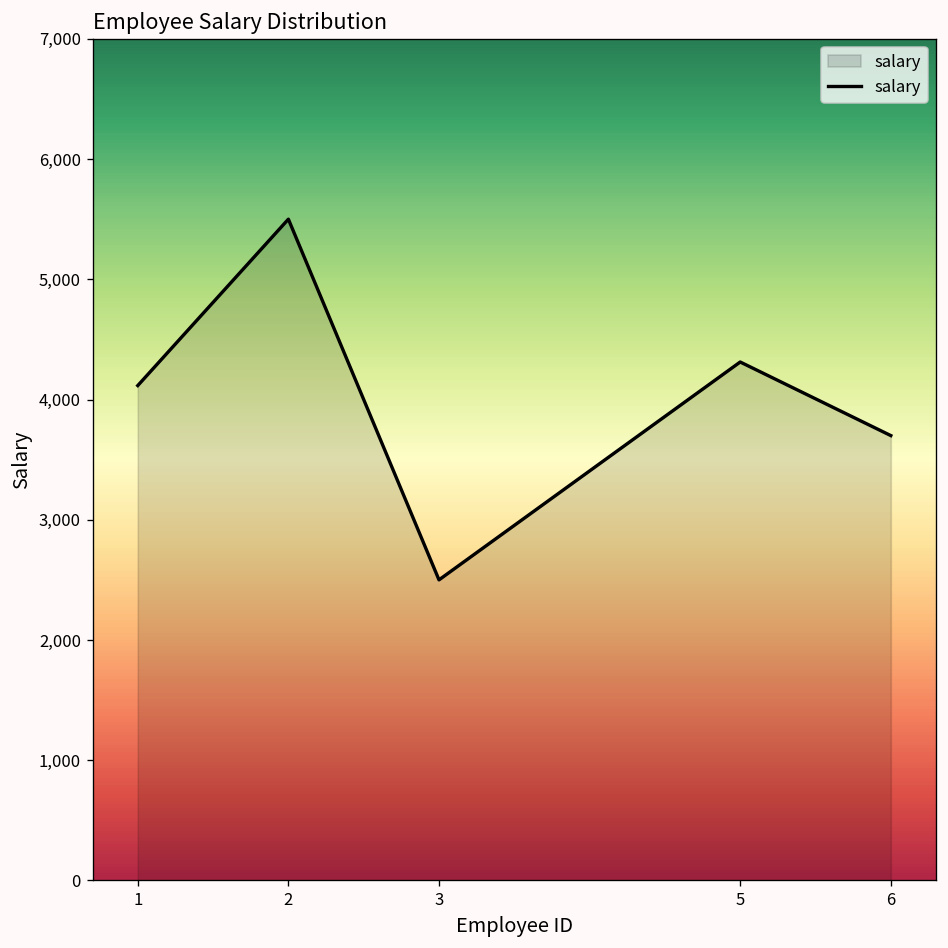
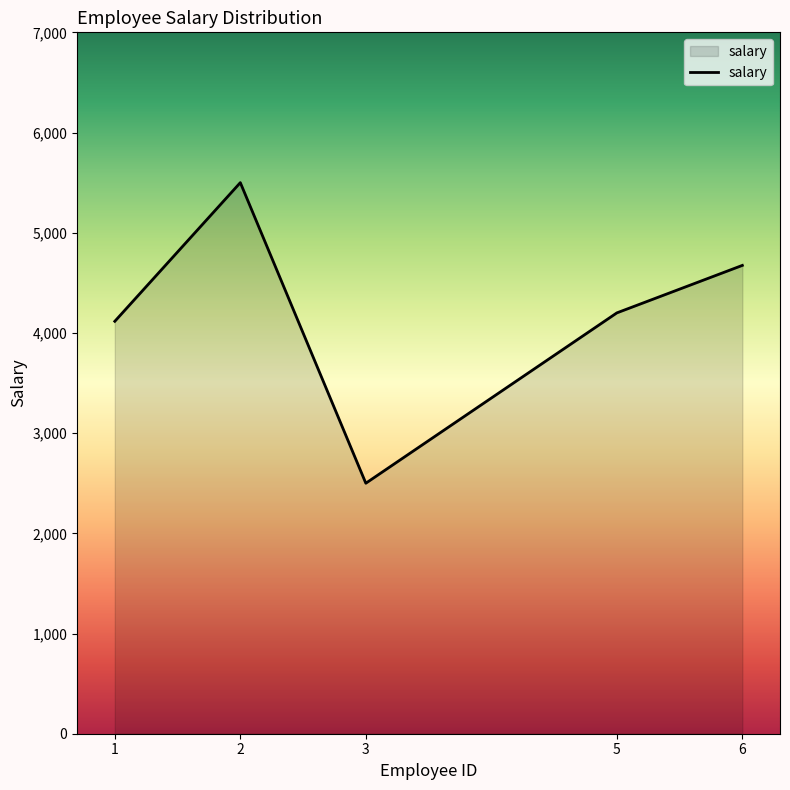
  {
    "1": "4,120",
    "2": "5,500",
    "3": "2,500",
-   "5": "4,310",
-   "6": "3,700"
+   "5": "4,200",
+   "6": "4,670"
  }
